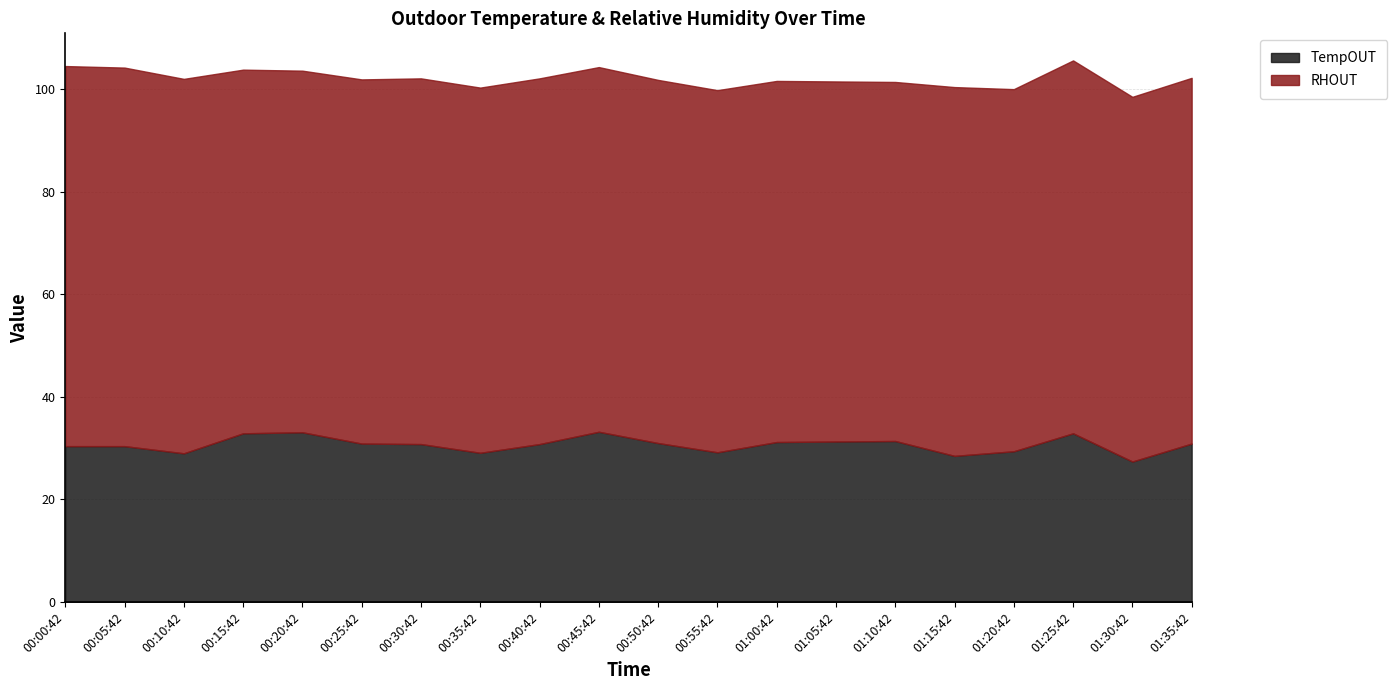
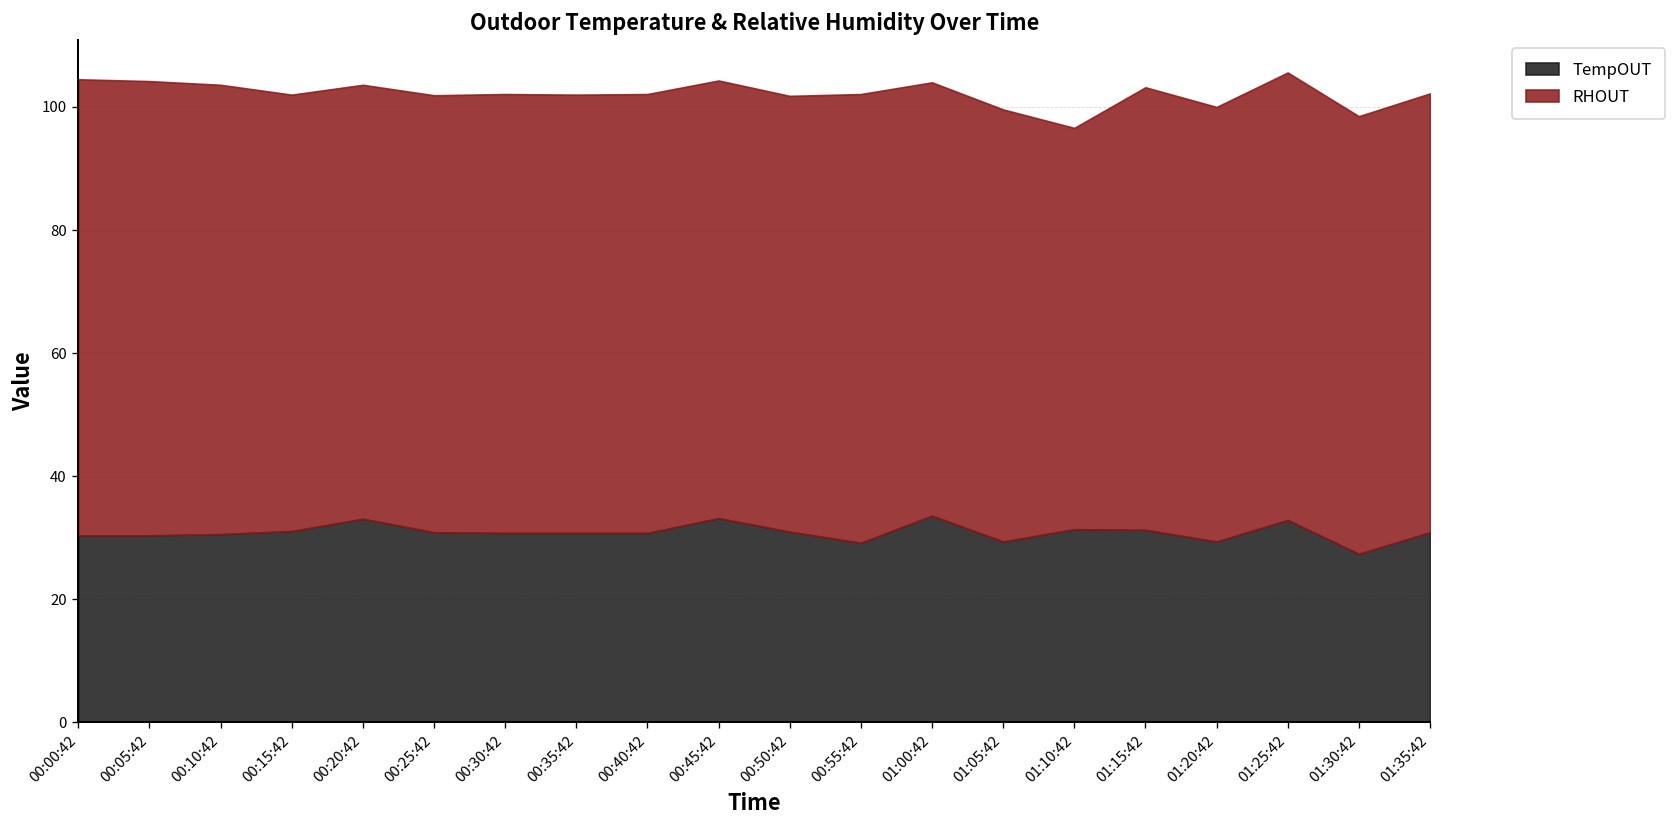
  {
    "TempOUT": {
      "00:00:42": 30,
      "00:05:42": 30,
-     "00:10:42": 29,
-     "00:15:42": 33,
+     "00:10:42": 31,
+     "00:15:42": 31,
      "00:20:42": 33,
      "00:25:42": 31,
      "00:30:42": 31,
-     "00:35:42": 29,
+     "00:35:42": 31,
      "00:40:42": 31,
      "00:45:42": 33,
      "00:50:42": 31,
      "00:55:42": 29,
-     "01:00:42": 31,
-     "01:05:42": 31,
+     "01:00:42": 34,
+     "01:05:42": 29,
      "01:10:42": 31,
-     "01:15:42": 29,
+     "01:15:42": 31,
      "01:20:42": 29,
      "01:25:42": 33,
      "01:30:42": 27,
      "01:35:42": 31
    },
    "RHOUT": {
      "00:00:42": 74,
      "00:05:42": 74,
      "00:10:42": 73,
      "00:15:42": 71,
      "00:20:42": 71,
      "00:25:42": 71,
      "00:30:42": 71,
      "00:35:42": 71,
      "00:40:42": 71,
      "00:45:42": 71,
      "00:50:42": 71,
-     "00:55:42": 71,
+     "00:55:42": 73,
      "01:00:42": 70,
      "01:05:42": 70,
-     "01:10:42": 70,
+     "01:10:42": 65,
      "01:15:42": 72,
      "01:20:42": 71,
      "01:25:42": 73,
      "01:30:42": 71,
      "01:35:42": 71
    }
  }
